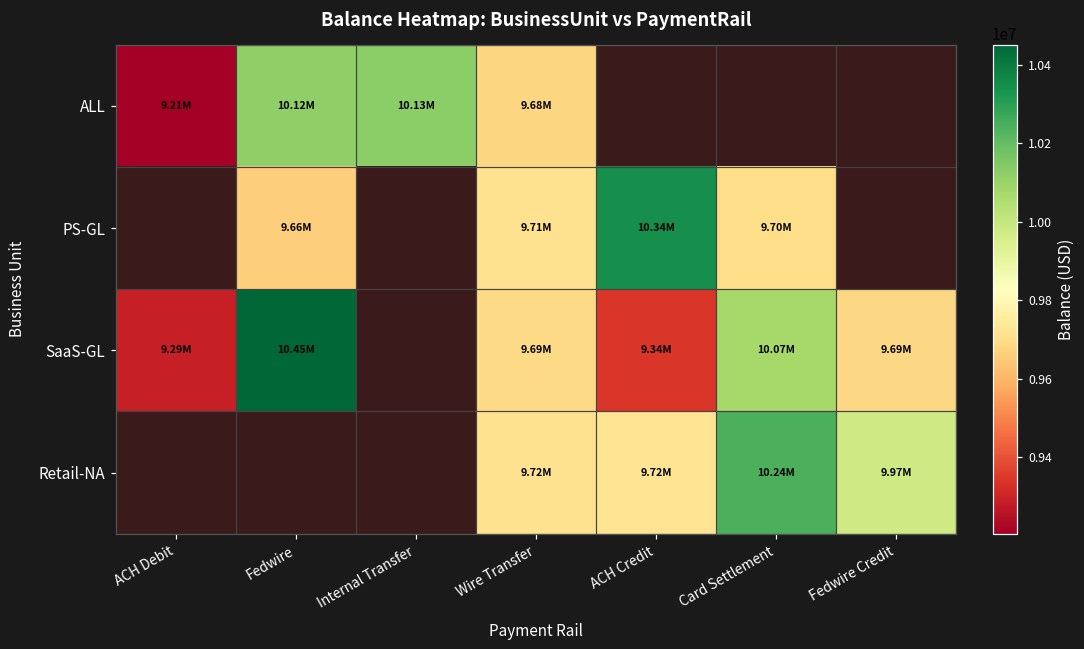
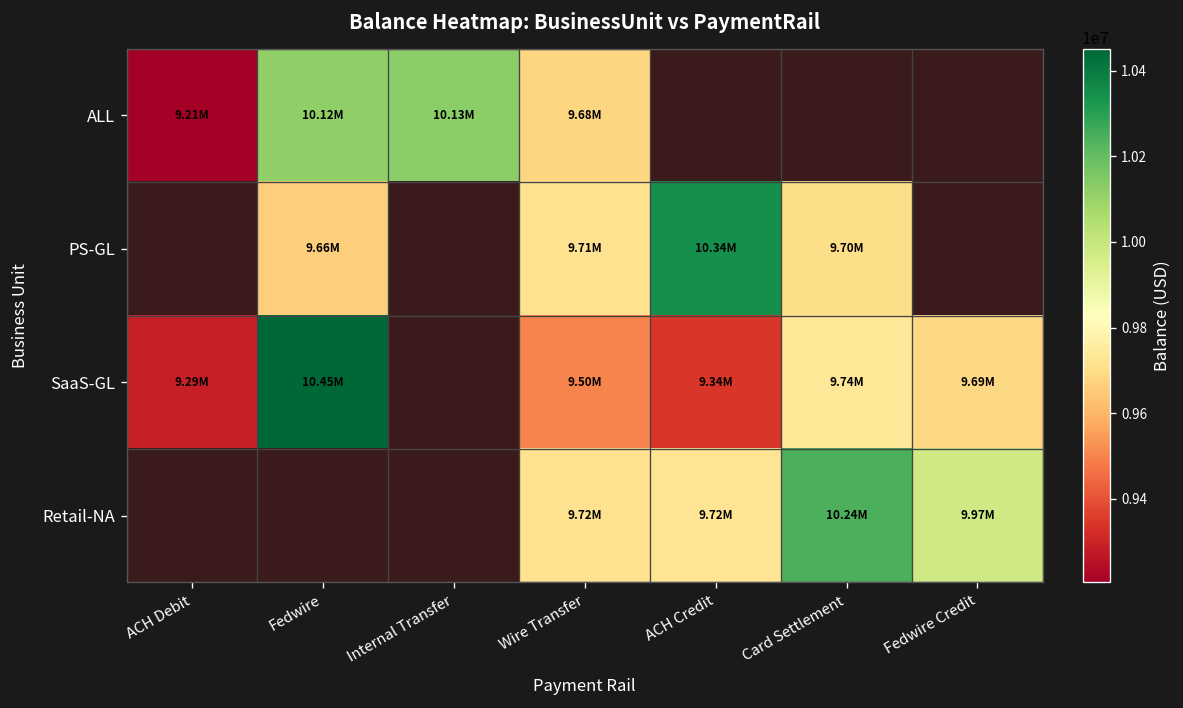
  {
    "ALL": {
      "ACH Debit": "9.21M",
      "Fedwire": "10.12M",
      "Internal Transfer": "10.13M",
      "Wire Transfer": "9.68M"
    },
    "PS-GL": {
      "Fedwire": "9.66M",
      "Wire Transfer": "9.71M",
      "ACH Credit": "10.34M",
      "Card Settlement": "9.70M"
    },
    "SaaS-GL": {
      "ACH Debit": "9.29M",
      "Fedwire": "10.45M",
-     "Wire Transfer": "9.69M",
+     "Wire Transfer": "9.50M",
      "ACH Credit": "9.34M",
-     "Card Settlement": "10.07M",
+     "Card Settlement": "9.74M",
      "Fedwire Credit": "9.69M"
    },
    "Retail-NA": {
      "Wire Transfer": "9.72M",
      "ACH Credit": "9.72M",
      "Card Settlement": "10.24M",
      "Fedwire Credit": "9.97M"
    }
  }
